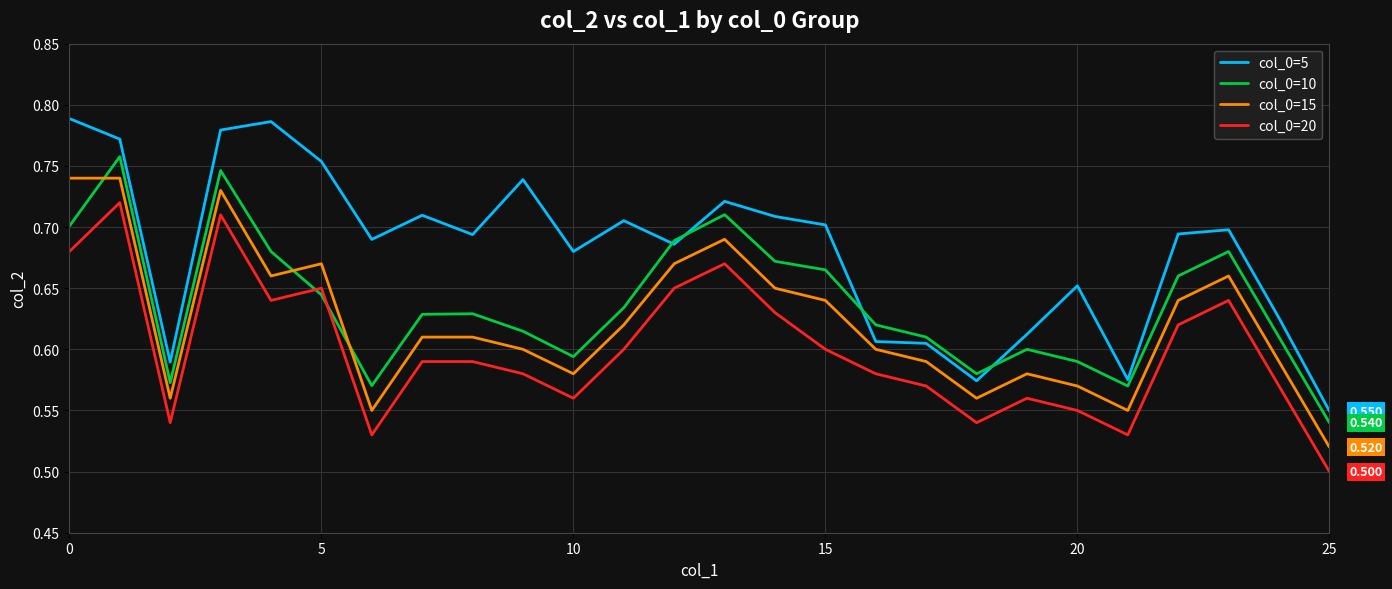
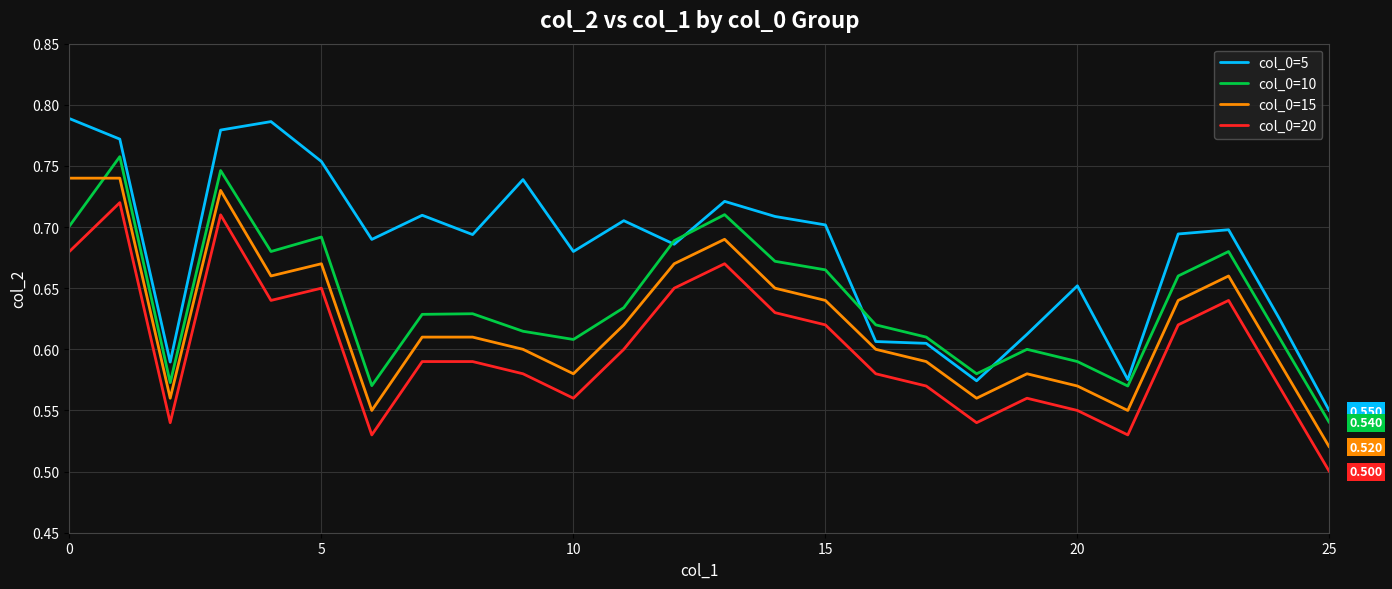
  {
    "col_0=5": {
      "0": 0.789,
      "5": 0.754,
      "10": 0.680,
      "15": 0.702,
      "20": 0.652
    },
    "col_0=10": {
      "0": 0.701,
-     "5": 0.645,
-     "10": 0.594,
+     "5": 0.692,
+     "10": 0.608,
      "15": 0.665,
      "20": 0.590
    },
    "col_0=15": {
      "0": 0.740,
      "5": 0.670,
      "10": 0.580,
      "15": 0.640,
      "20": 0.570
    },
    "col_0=20": {
      "0": 0.68,
      "5": 0.65,
      "10": 0.56,
-     "15": 0.60,
+     "15": 0.62,
      "20": 0.55
    }
  }
